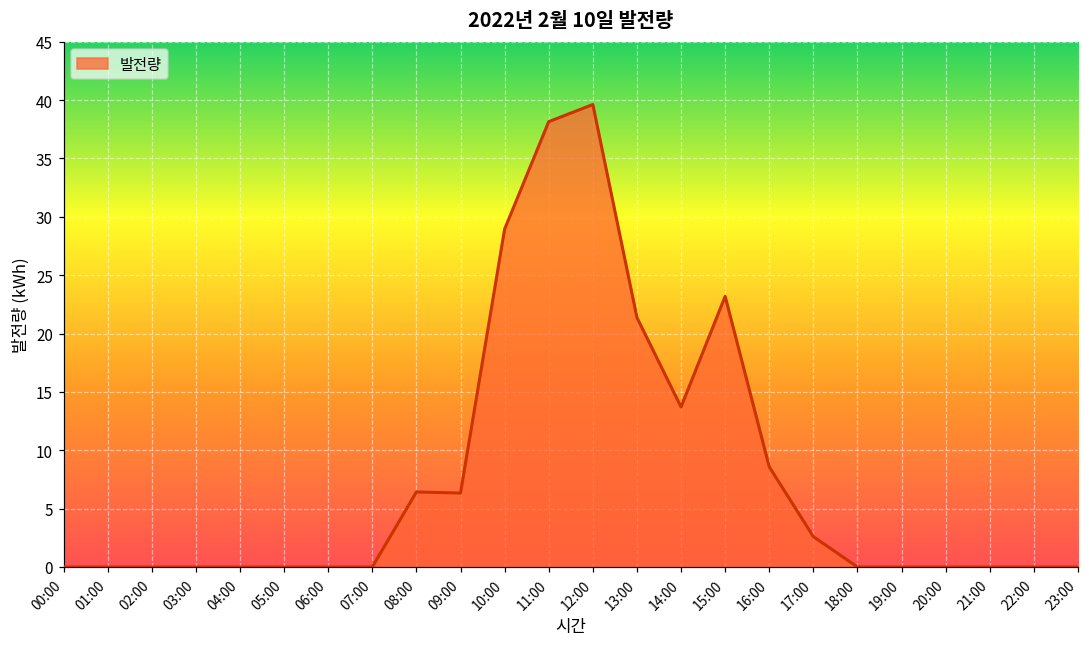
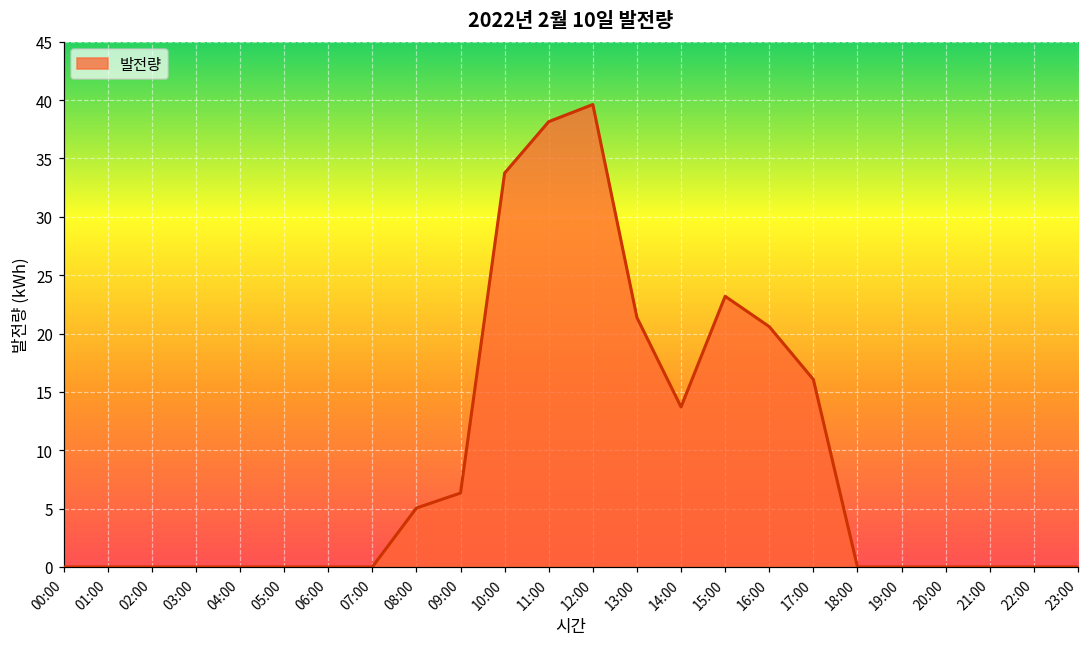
  {
    "00:00": 0.0,
    "01:00": 0.0,
    "02:00": 0.0,
    "03:00": 0.0,
    "04:00": 0.0,
    "05:00": 0.0,
    "06:00": 0.0,
    "07:00": 0.0,
-   "08:00": 6.4,
+   "08:00": 5.1,
    "09:00": 6.3,
-   "10:00": 29.0,
+   "10:00": 33.7,
    "11:00": 38.2,
    "12:00": 39.6,
    "13:00": 21.4,
    "14:00": 13.7,
    "15:00": 23.2,
-   "16:00": 8.6,
-   "17:00": 2.6,
+   "16:00": 20.6,
+   "17:00": 16.1,
    "18:00": 0.0,
    "19:00": 0.0,
    "20:00": 0.0,
    "21:00": 0.0,
    "22:00": 0.0,
    "23:00": 0.0
  }
